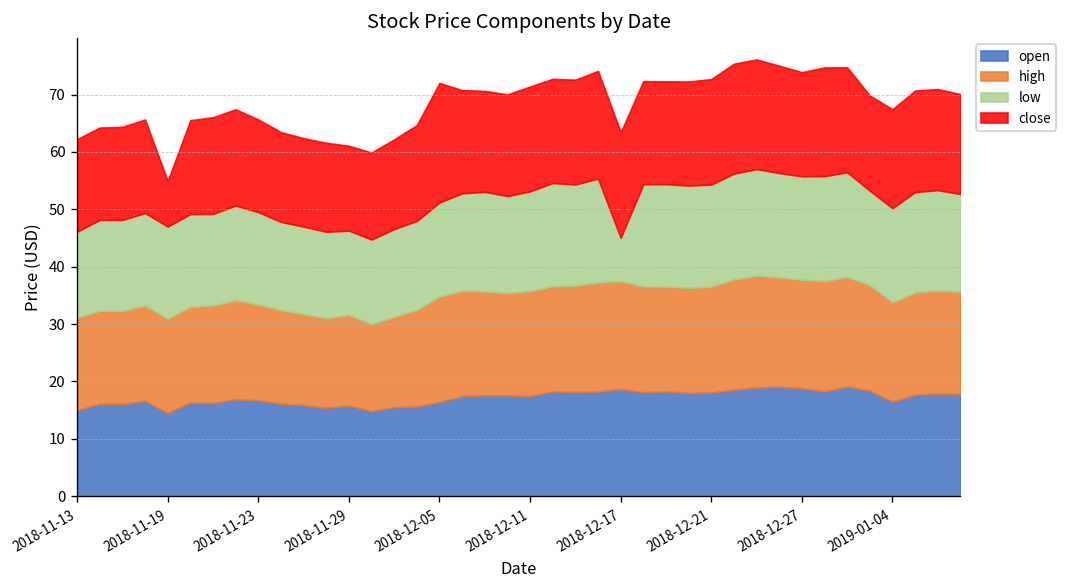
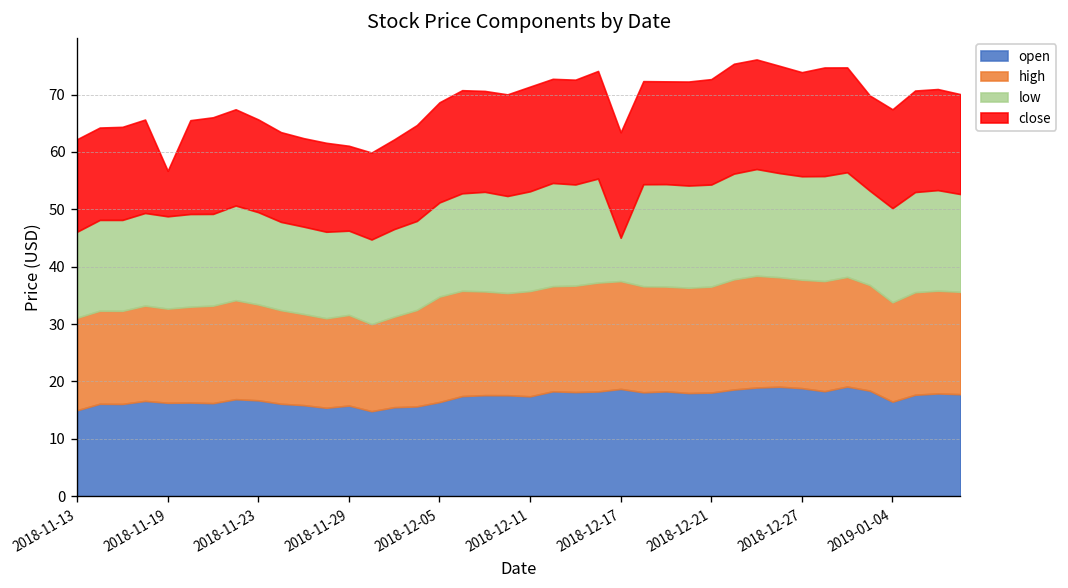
  {
    "open": {
      "2018-11-13": 15,
-     "2018-11-19": 15,
+     "2018-11-19": 16,
      "2018-11-23": 17,
      "2018-11-29": 16,
      "2018-12-05": 16,
      "2018-12-11": 17,
      "2018-12-17": 19,
      "2018-12-21": 18,
      "2018-12-27": 19,
      "2019-01-04": 16
    },
    "high": {
      "2018-11-13": 16,
      "2018-11-19": 16,
      "2018-11-23": 17,
      "2018-11-29": 16,
      "2018-12-05": 18,
      "2018-12-11": 18,
      "2018-12-17": 19,
      "2018-12-21": 18,
      "2018-12-27": 19,
      "2019-01-04": 17
    },
    "low": {
      "2018-11-13": 15,
      "2018-11-19": 16,
      "2018-11-23": 16,
      "2018-11-29": 15,
      "2018-12-05": 16,
      "2018-12-11": 17,
      "2018-12-17": 8,
      "2018-12-21": 18,
      "2018-12-27": 18,
      "2019-01-04": 16
    },
    "close": {
      "2018-11-13": 16,
      "2018-11-19": 8,
      "2018-11-23": 16,
      "2018-11-29": 15,
-     "2018-12-05": 21,
+     "2018-12-05": 17,
      "2018-12-11": 18,
      "2018-12-17": 18,
      "2018-12-21": 18,
      "2018-12-27": 18,
      "2019-01-04": 17
    }
  }
